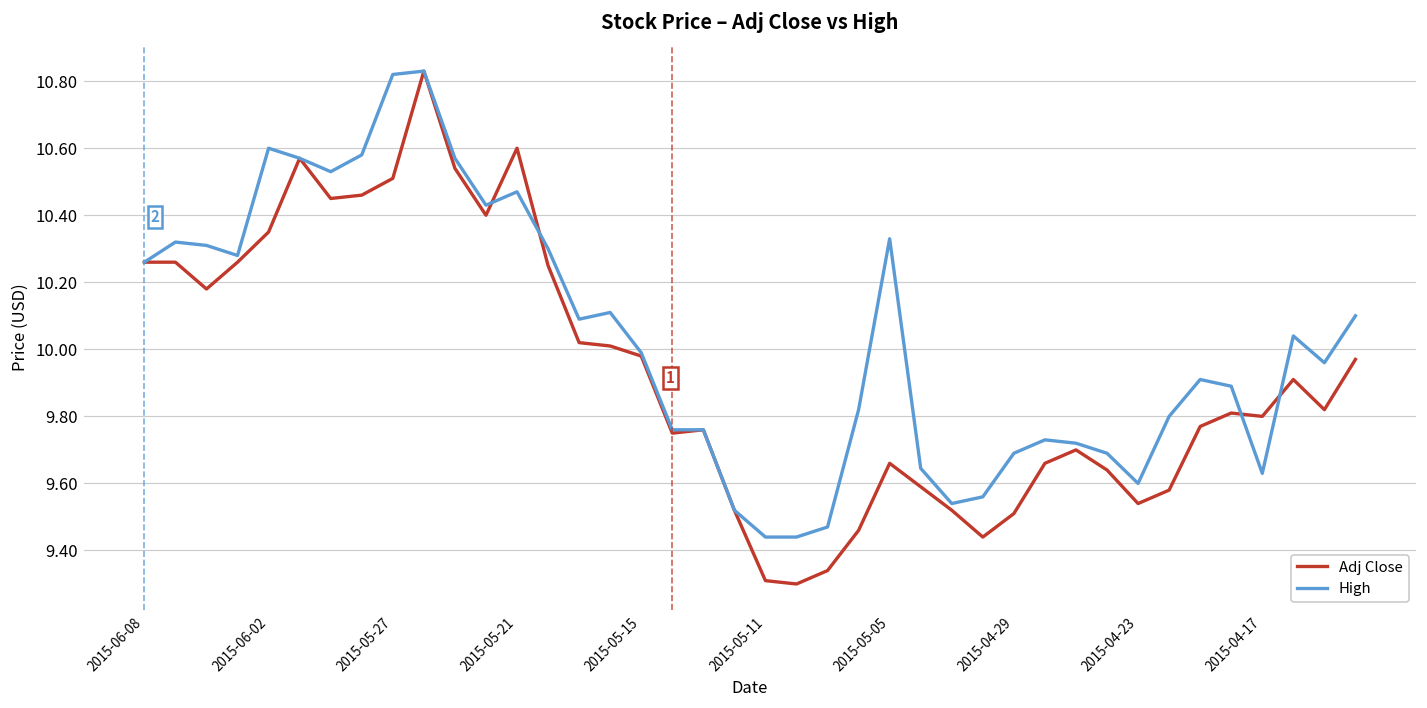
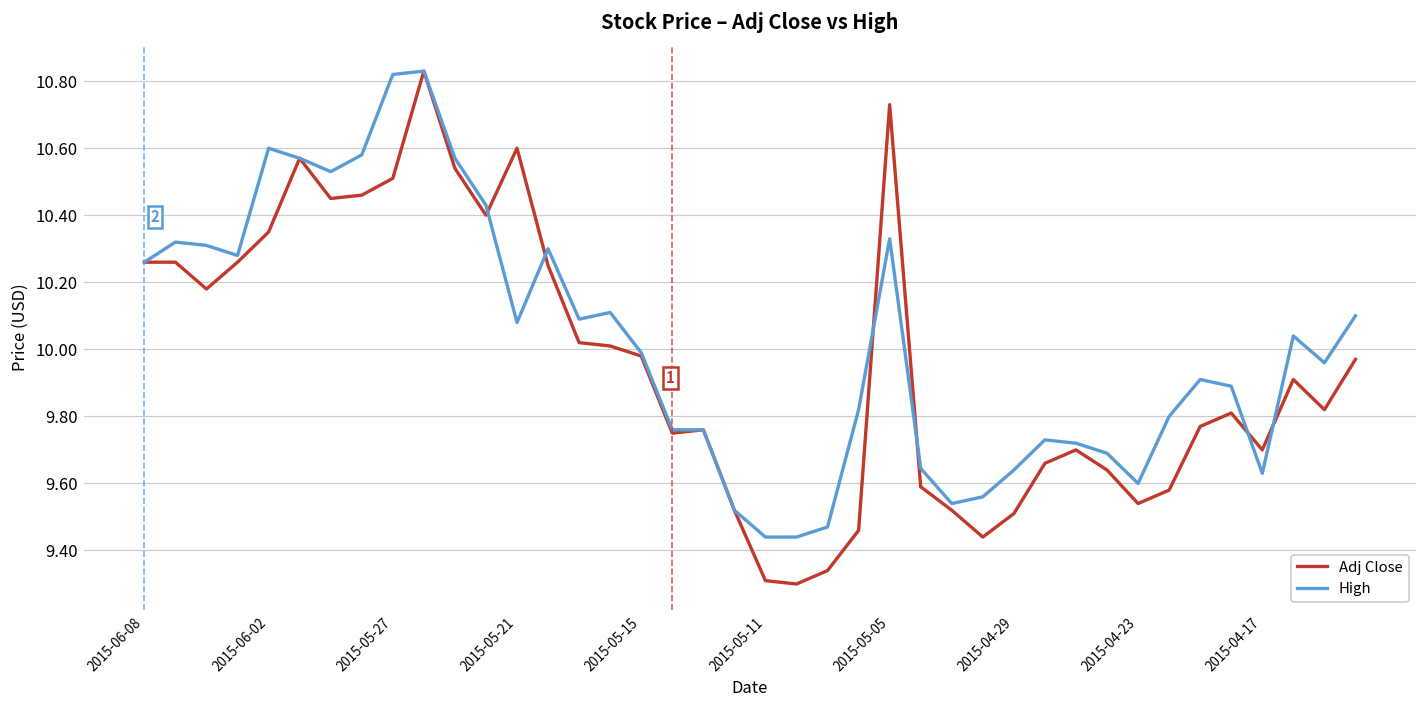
  {
    "Adj Close": {
      "2015-06-02": 10.35,
      "2015-05-27": 10.51,
      "2015-05-21": 10.60,
      "2015-05-11": 9.31,
-     "2015-05-05": 9.66,
+     "2015-05-05": 10.73,
      "2015-04-29": 9.51,
      "2015-04-23": 9.54,
-     "2015-04-17": 9.8
+     "2015-04-17": 9.7
    },
    "High": {
      "2015-06-02": 10.60,
      "2015-05-27": 10.82,
-     "2015-05-21": 10.47,
+     "2015-05-21": 10.08,
      "2015-05-15": 9.99,
      "2015-05-11": 9.44,
      "2015-05-05": 10.33,
-     "2015-04-29": 9.69,
+     "2015-04-29": 9.64,
      "2015-04-23": 9.60,
      "2015-04-17": 9.63
    }
  }
